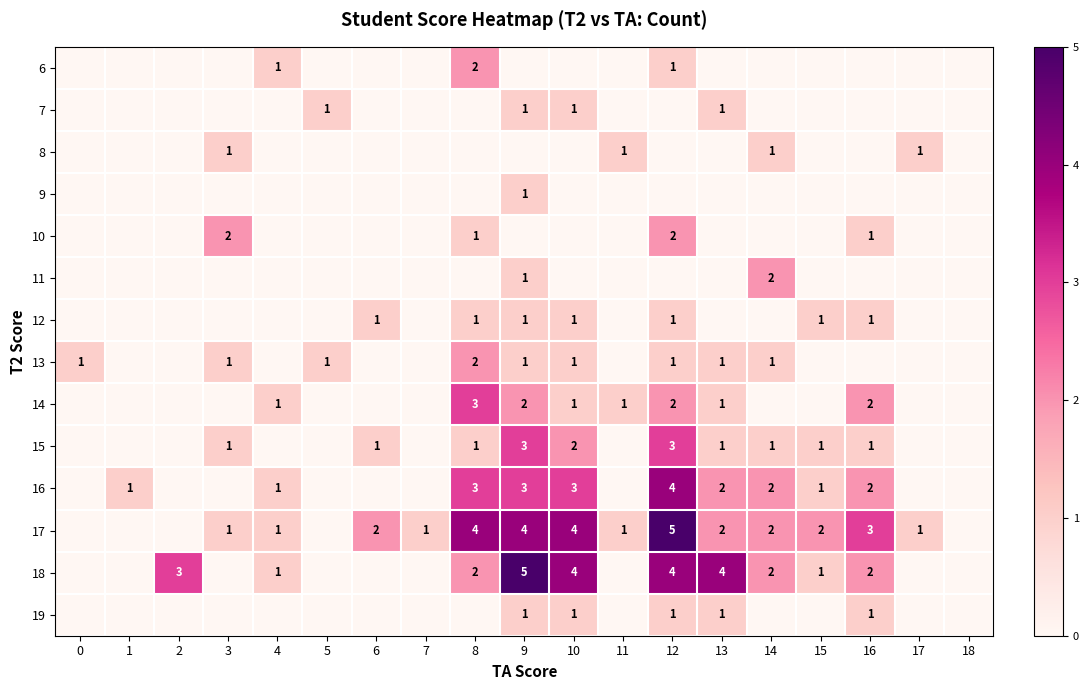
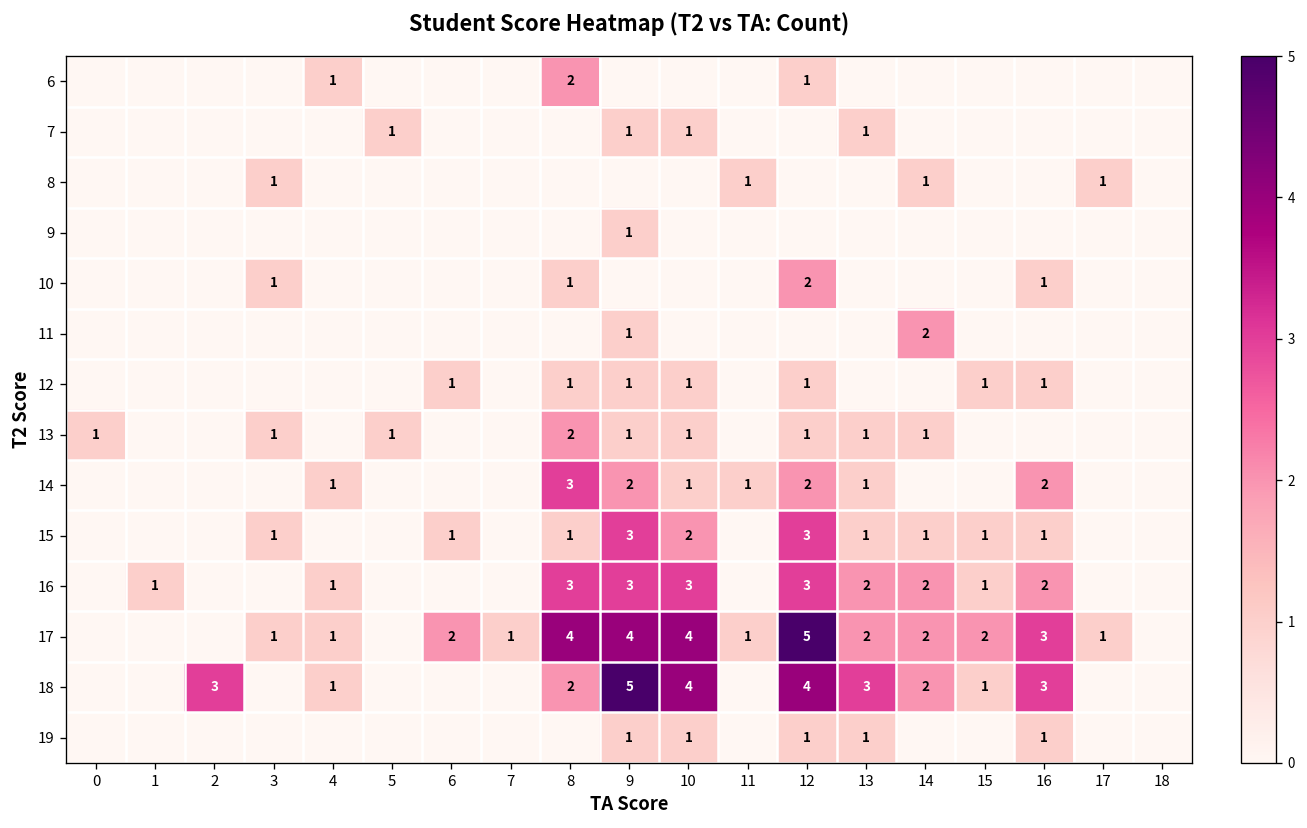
  {
    "6": {
      "4": 1,
      "8": 2,
      "12": 1
    },
    "7": {
      "5": 1,
      "9": 1,
      "10": 1,
      "13": 1
    },
    "8": {
      "3": 1,
      "11": 1,
      "14": 1,
      "17": 1
    },
    "9": {
      "9": 1
    },
    "10": {
-     "3": 2,
+     "3": 1,
      "8": 1,
      "12": 2,
      "16": 1
    },
    "11": {
      "9": 1,
      "14": 2
    },
    "12": {
      "6": 1,
      "8": 1,
      "9": 1,
      "10": 1,
      "12": 1,
      "15": 1,
      "16": 1
    },
    "13": {
      "0": 1,
      "3": 1,
      "5": 1,
      "8": 2,
      "9": 1,
      "10": 1,
      "12": 1,
      "13": 1,
      "14": 1
    },
    "14": {
      "4": 1,
      "8": 3,
      "9": 2,
      "10": 1,
      "11": 1,
      "12": 2,
      "13": 1,
      "16": 2
    },
    "15": {
      "3": 1,
      "6": 1,
      "8": 1,
      "9": 3,
      "10": 2,
      "12": 3,
      "13": 1,
      "14": 1,
      "15": 1,
      "16": 1
    },
    "16": {
      "1": 1,
      "4": 1,
      "8": 3,
      "9": 3,
      "10": 3,
-     "12": 4,
+     "12": 3,
      "13": 2,
      "14": 2,
      "15": 1,
      "16": 2
    },
    "17": {
      "3": 1,
      "4": 1,
      "6": 2,
      "7": 1,
      "8": 4,
      "9": 4,
      "10": 4,
      "11": 1,
      "12": 5,
      "13": 2,
      "14": 2,
      "15": 2,
      "16": 3,
      "17": 1
    },
    "18": {
      "2": 3,
      "4": 1,
      "8": 2,
      "9": 5,
      "10": 4,
      "12": 4,
-     "13": 4,
+     "13": 3,
      "14": 2,
      "15": 1,
-     "16": 2
+     "16": 3
    },
    "19": {
      "9": 1,
      "10": 1,
      "12": 1,
      "13": 1,
      "16": 1
    }
  }
